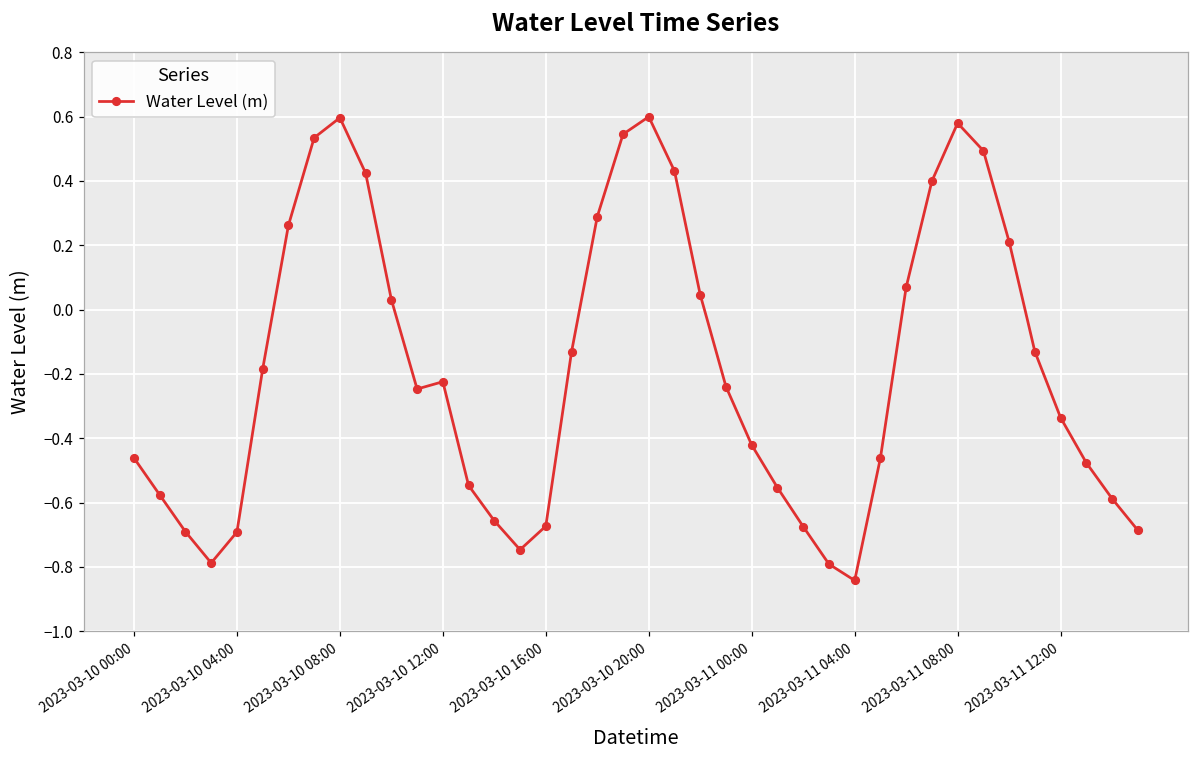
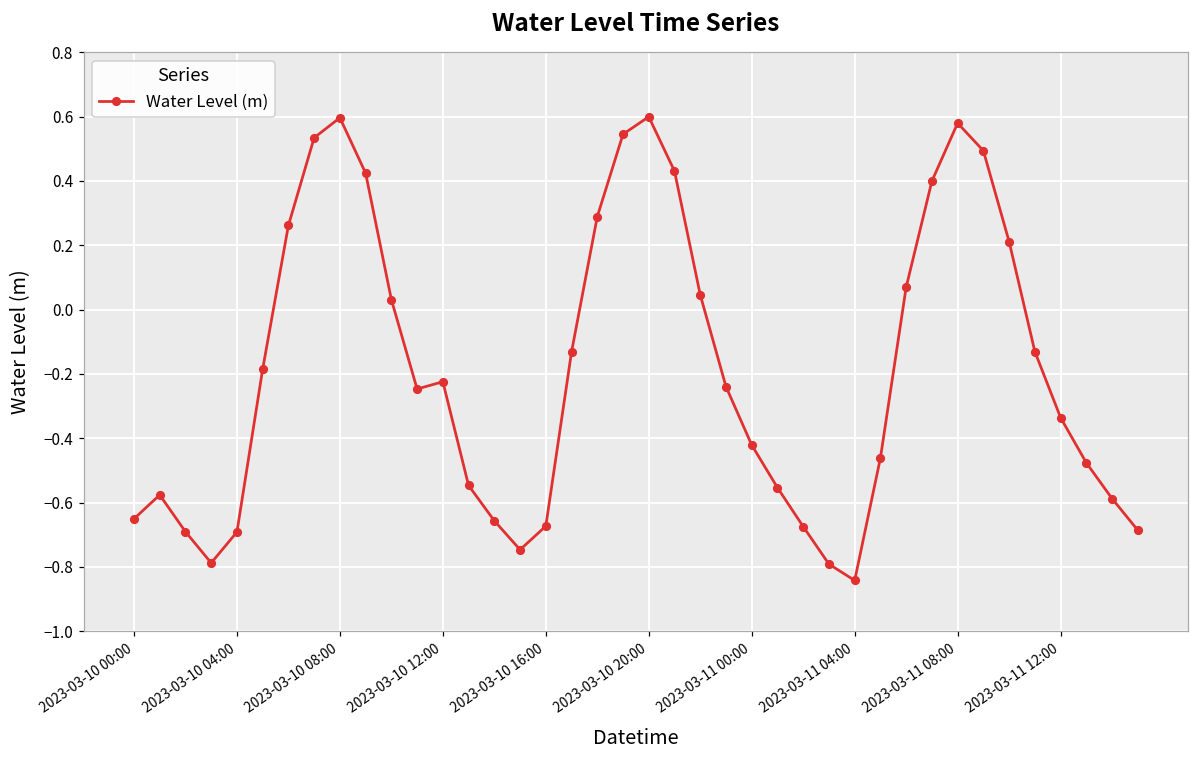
  {
-   "2023-03-10 00:00": -0.46,
+   "2023-03-10 00:00": -0.65,
    "2023-03-10 04:00": -0.69,
    "2023-03-10 08:00": 0.60,
    "2023-03-10 12:00": -0.22,
    "2023-03-10 16:00": -0.67,
    "2023-03-10 20:00": 0.60,
    "2023-03-11 00:00": -0.42,
    "2023-03-11 04:00": -0.84,
    "2023-03-11 08:00": 0.58,
    "2023-03-11 12:00": -0.34
  }
